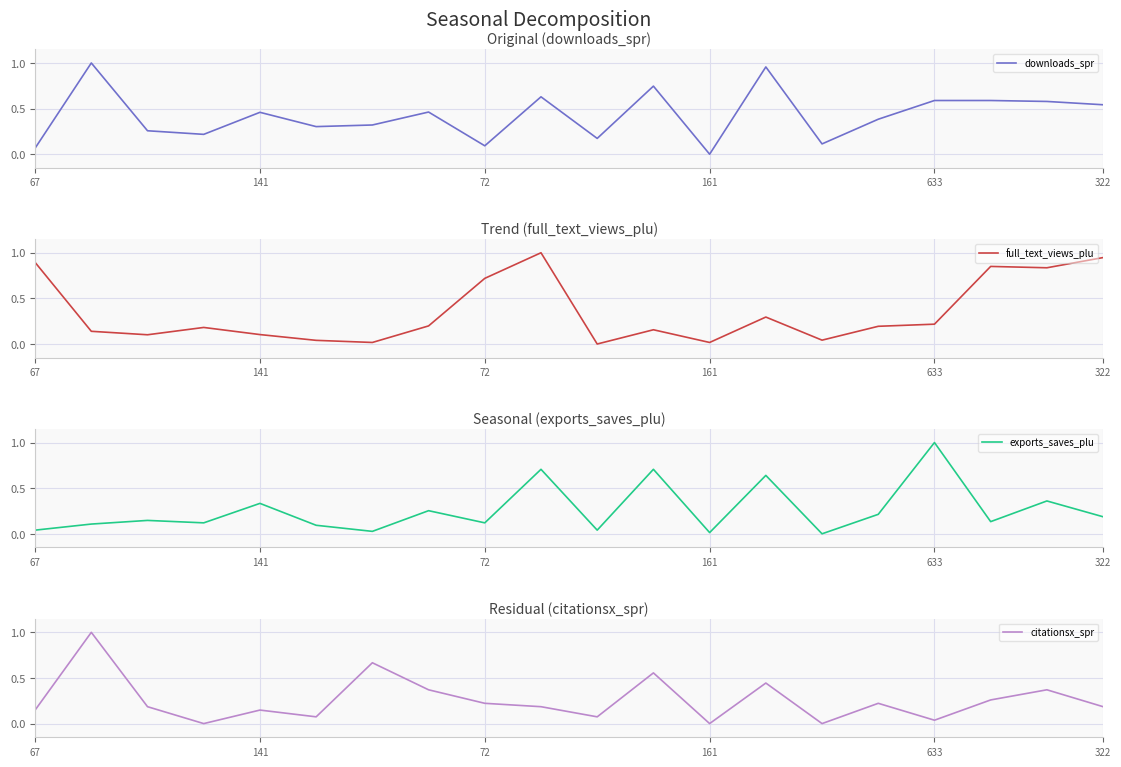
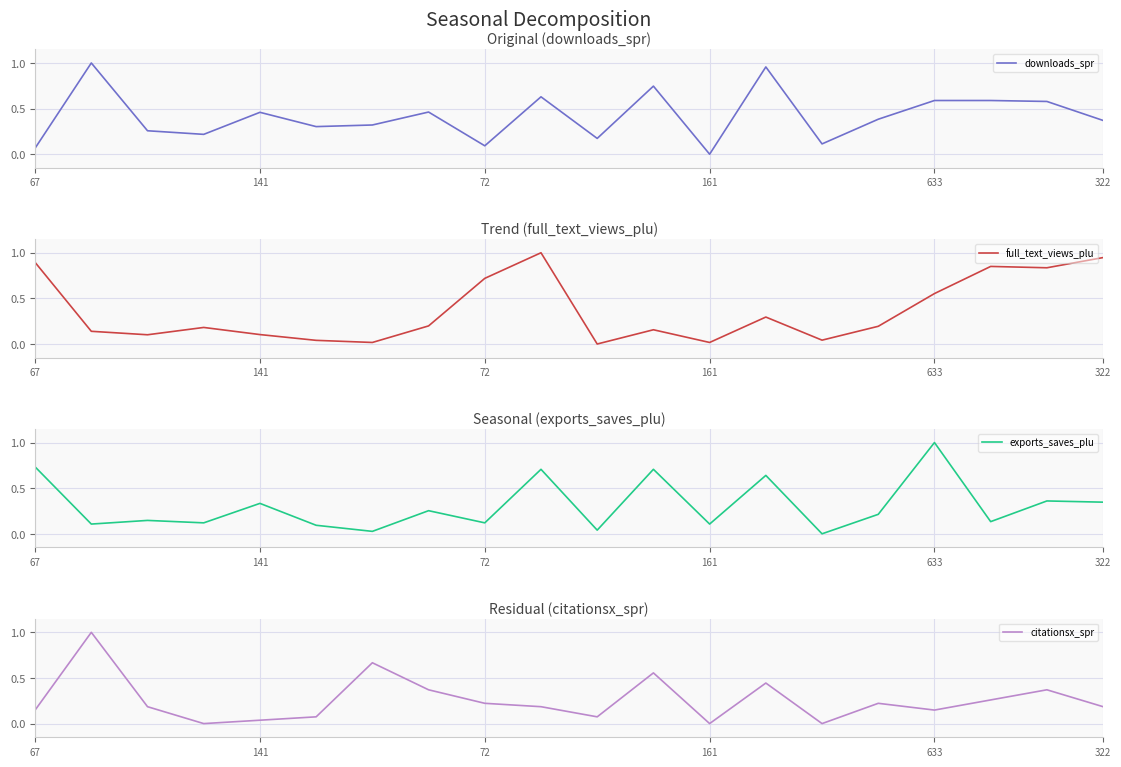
  {
    "Original (downloads_spr)": {
      "67": 0.1,
      "141": 0.5,
      "72": 0.1,
      "161": 0.0,
      "633": 0.6,
-     "322": 0.5
+     "322": 0.4
    },
    "Trend (full_text_views_plu)": {
      "67": 0.9,
      "141": 0.1,
      "72": 0.7,
      "161": 0.0,
-     "633": 0.2,
+     "633": 0.6,
      "322": 0.9
    },
    "Seasonal (exports_saves_plu)": {
-     "67": 0.0,
+     "67": 0.7,
      "141": 0.3,
      "72": 0.1,
-     "161": 0.0,
+     "161": 0.1,
      "633": 1.0,
-     "322": 0.2
+     "322": 0.3
    },
    "Residual (citationsx_spr)": {
      "67": 0.1,
-     "141": 0.1,
+     "141": 0.0,
      "72": 0.2,
      "161": 0.0,
-     "633": 0.0,
+     "633": 0.1,
      "322": 0.2
    }
  }
